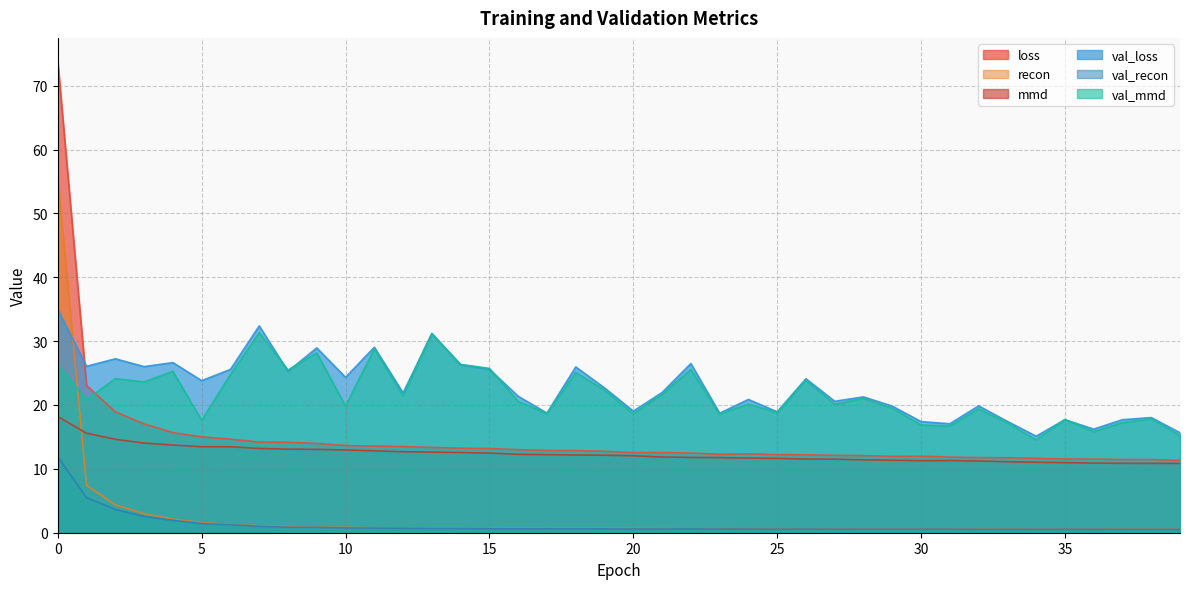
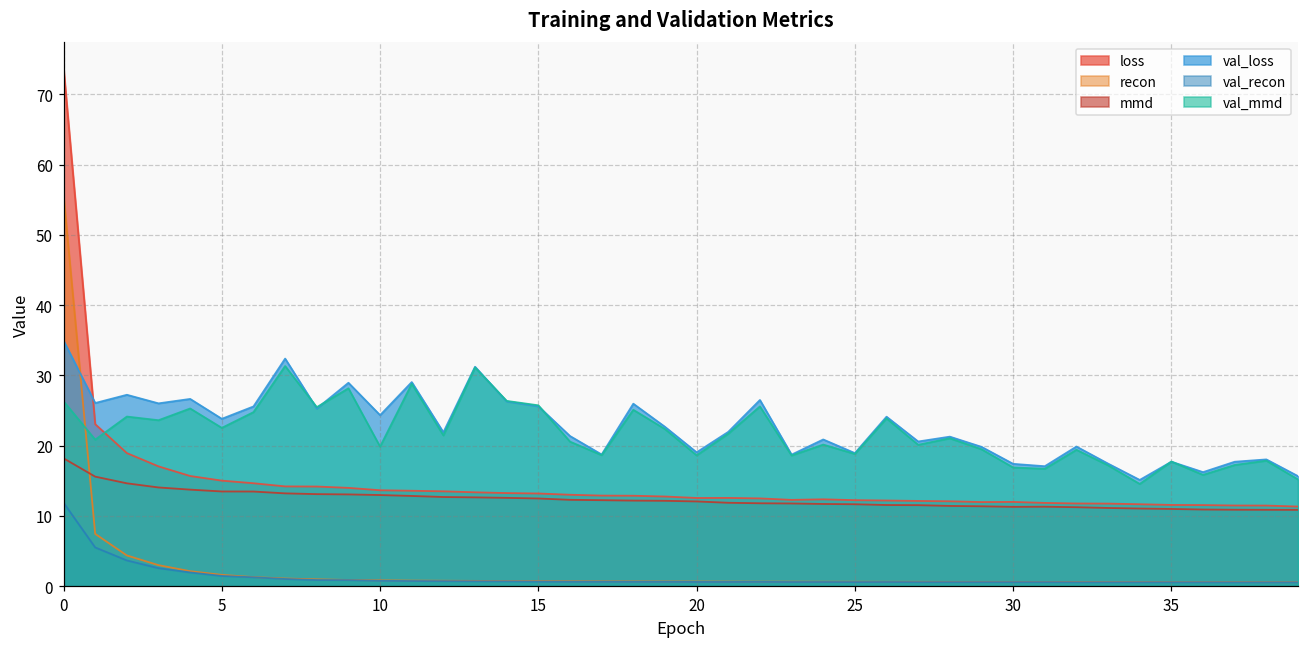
  {
    "val_mmd": {
      "0": 26,
-     "5": 18,
+     "5": 23,
      "10": 20,
      "20": 19,
      "30": 17
    }
  }
